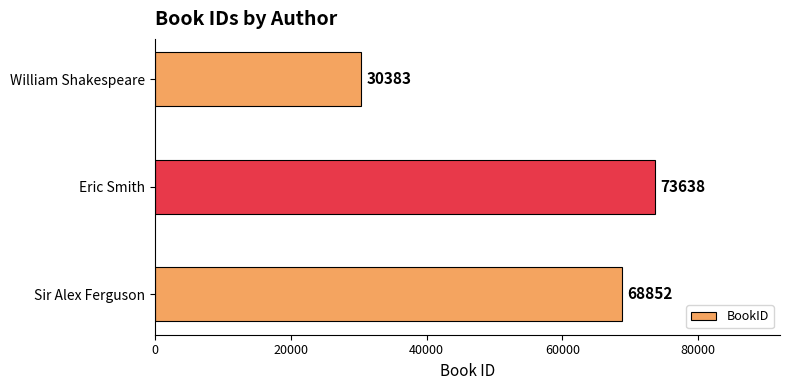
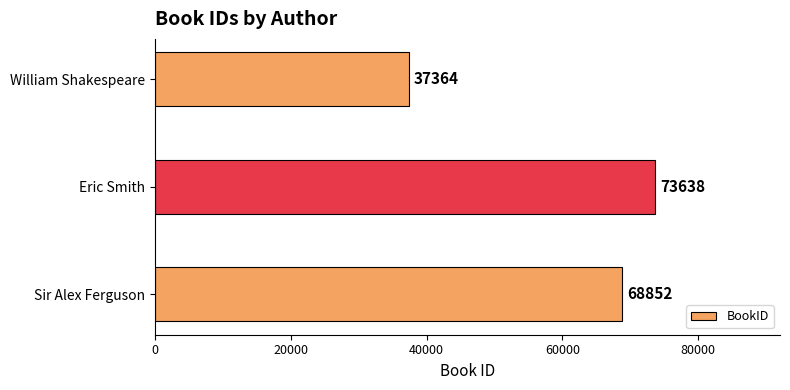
  {
-   "William Shakespeare": 30383,
+   "William Shakespeare": 37364,
    "Eric Smith": 73638,
    "Sir Alex Ferguson": 68852
  }
